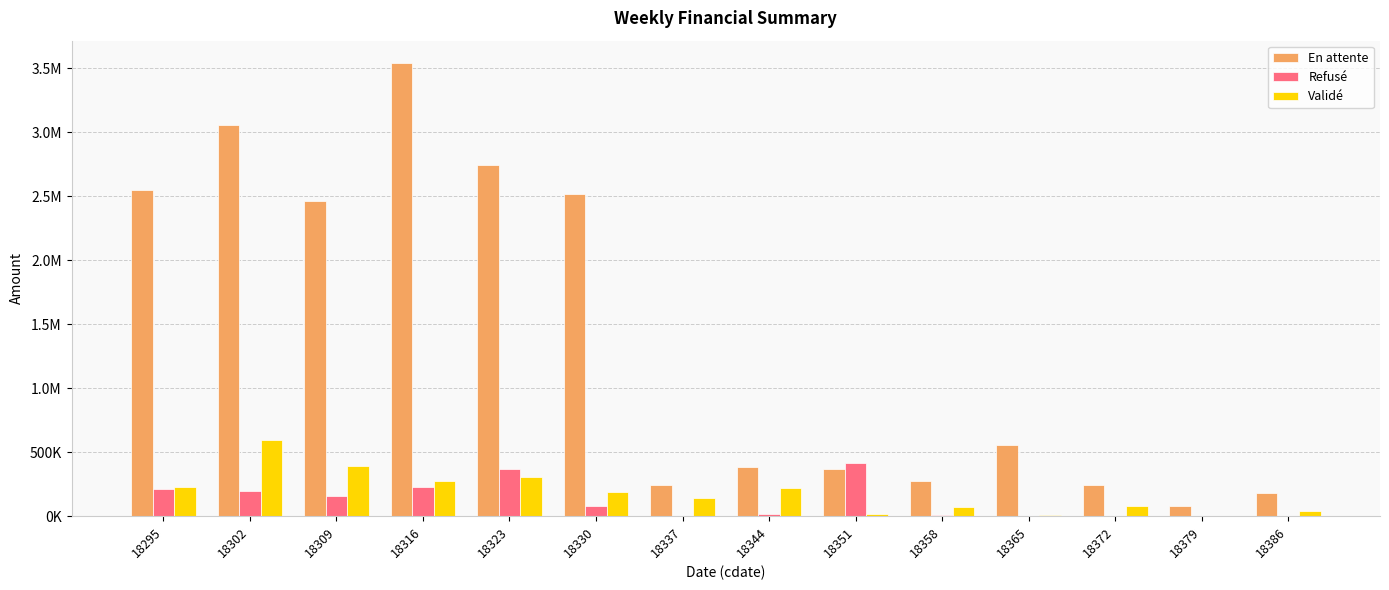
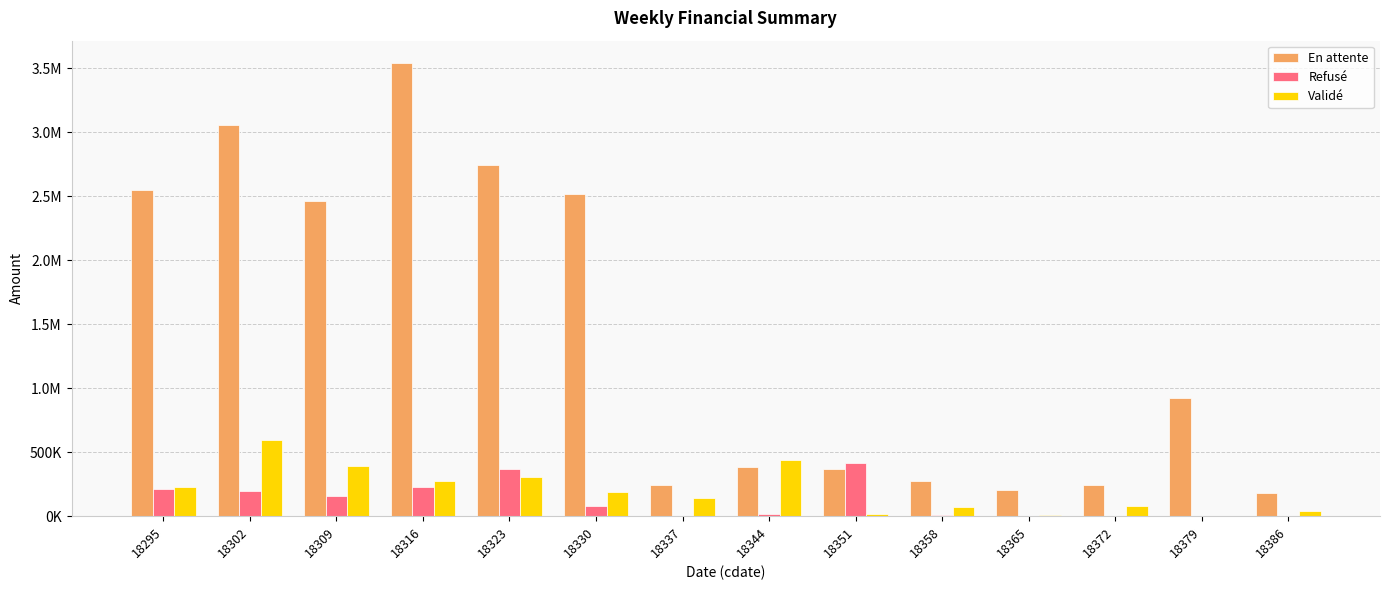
  {
    "En attente": {
      "18295": 2550000,
      "18302": 3060000,
      "18309": 2460000,
      "18316": 3540000,
      "18323": 2750000,
      "18330": 2520000,
      "18337": 250000,
      "18344": 390000,
      "18351": 370000,
      "18358": 280000,
-     "18365": 560000,
+     "18365": 210000,
      "18372": 240000,
-     "18379": 80000,
+     "18379": 920000,
      "18386": 180000
    },
    "Refusé": {
      "18295": 210000,
      "18302": 200000,
      "18309": 160000,
      "18316": 230000,
      "18323": 370000,
      "18330": 80000,
      "18351": 410000,
      "18372": 0,
      "18379": 0,
      "18386": 0
    },
    "Validé": {
      "18295": 230000,
      "18302": 600000,
      "18309": 400000,
      "18316": 280000,
      "18323": 300000,
      "18330": 190000,
      "18337": 140000,
-     "18344": 220000,
+     "18344": 440000,
      "18358": 70000,
      "18372": 80000,
      "18386": 40000
    }
  }
